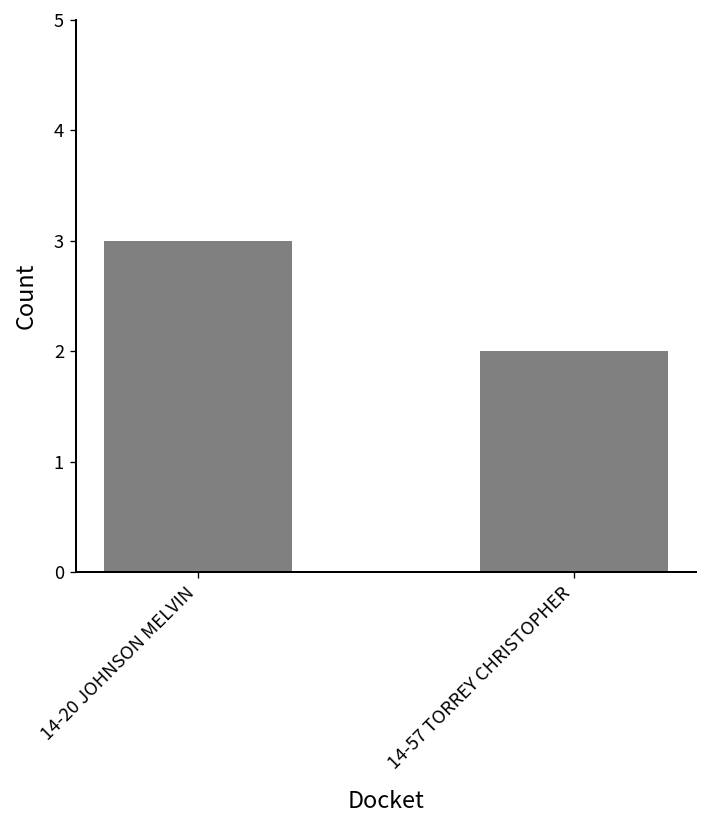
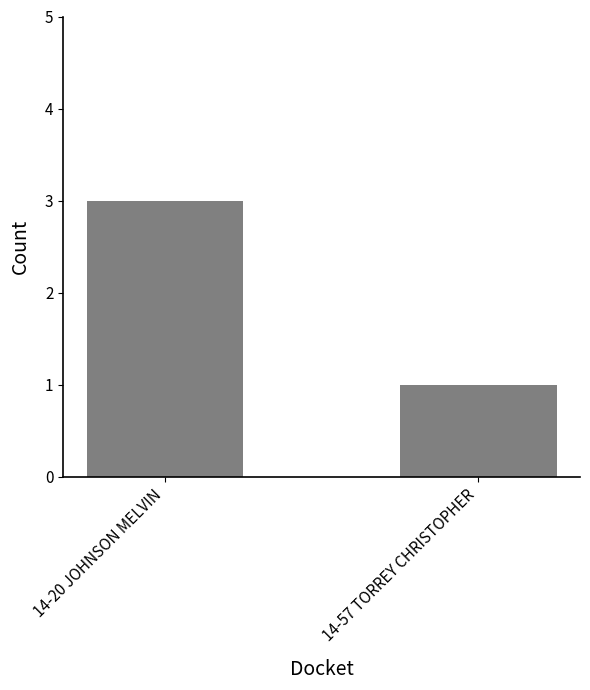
  {
    "14-20 JOHNSON MELVIN": 3,
-   "14-57 TORREY CHRISTOPHER": 2
+   "14-57 TORREY CHRISTOPHER": 1
  }
